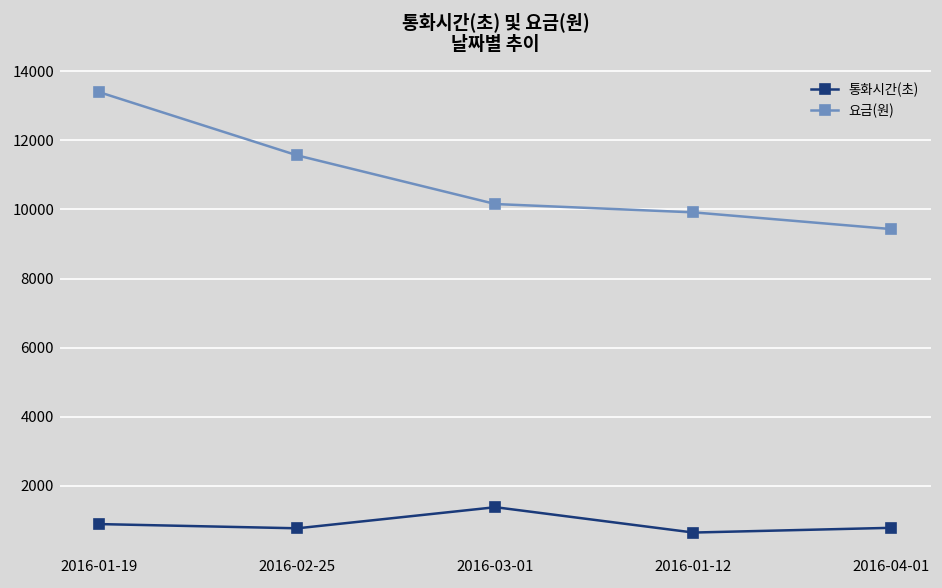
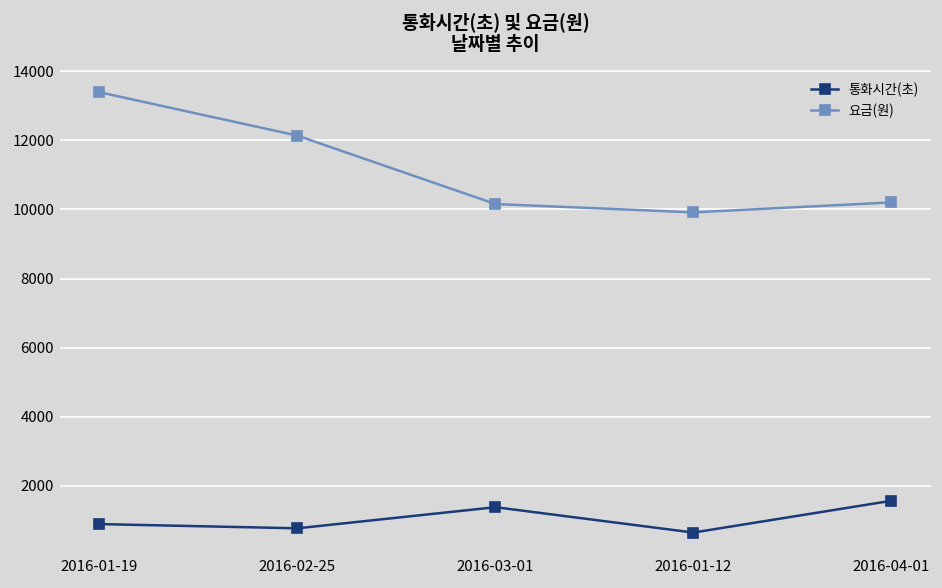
  {
    "통화시간(초)": {
      "2016-01-19": 900,
      "2016-02-25": 800,
      "2016-03-01": 1400,
      "2016-01-12": 600,
-     "2016-04-01": 800
+     "2016-04-01": 1600
    },
    "요금(원)": {
      "2016-01-19": 13400,
-     "2016-02-25": 11600,
+     "2016-02-25": 12100,
      "2016-03-01": 10200,
      "2016-01-12": 9900,
-     "2016-04-01": 9400
+     "2016-04-01": 10200
    }
  }
